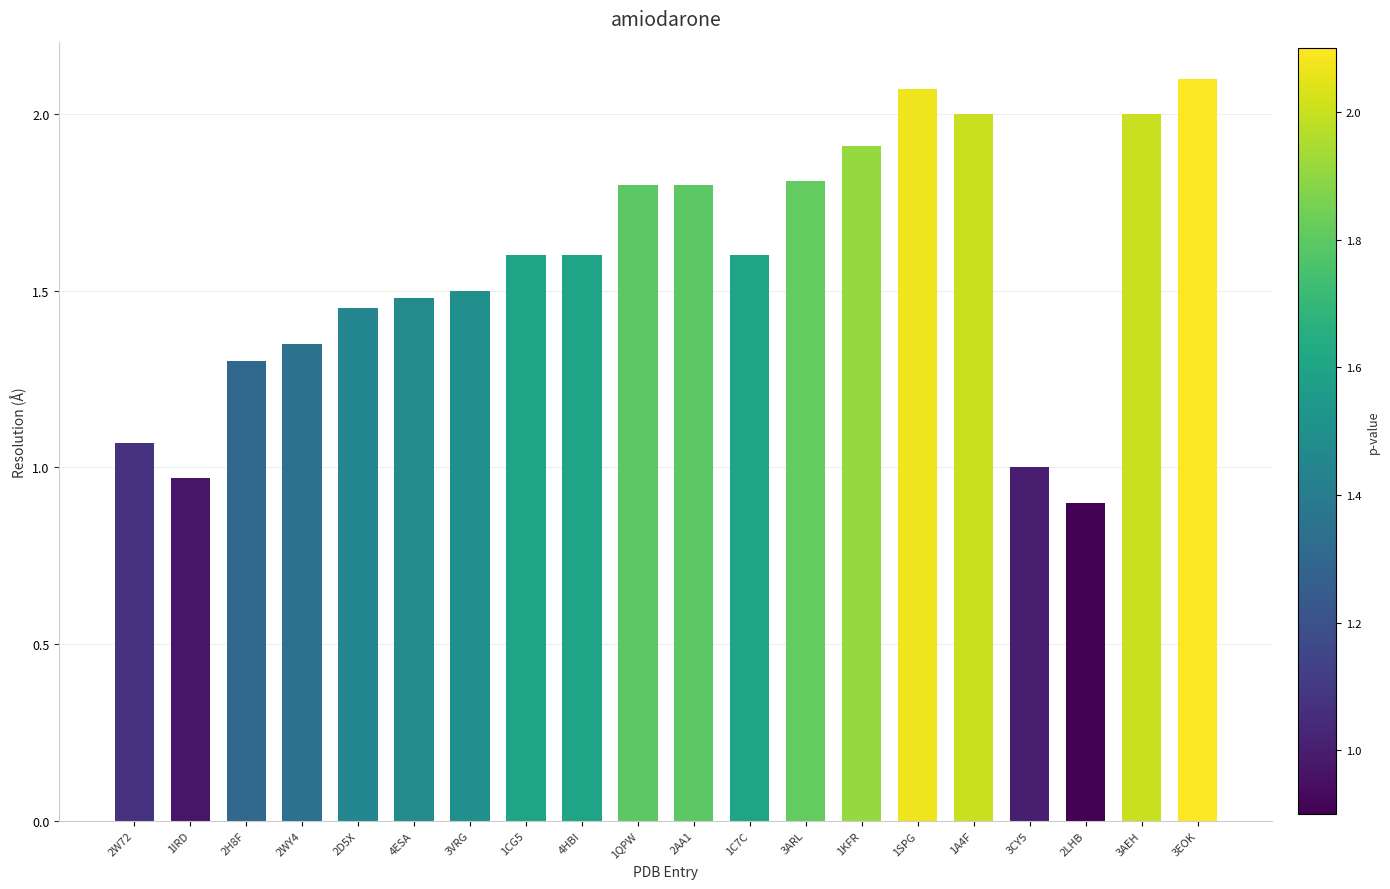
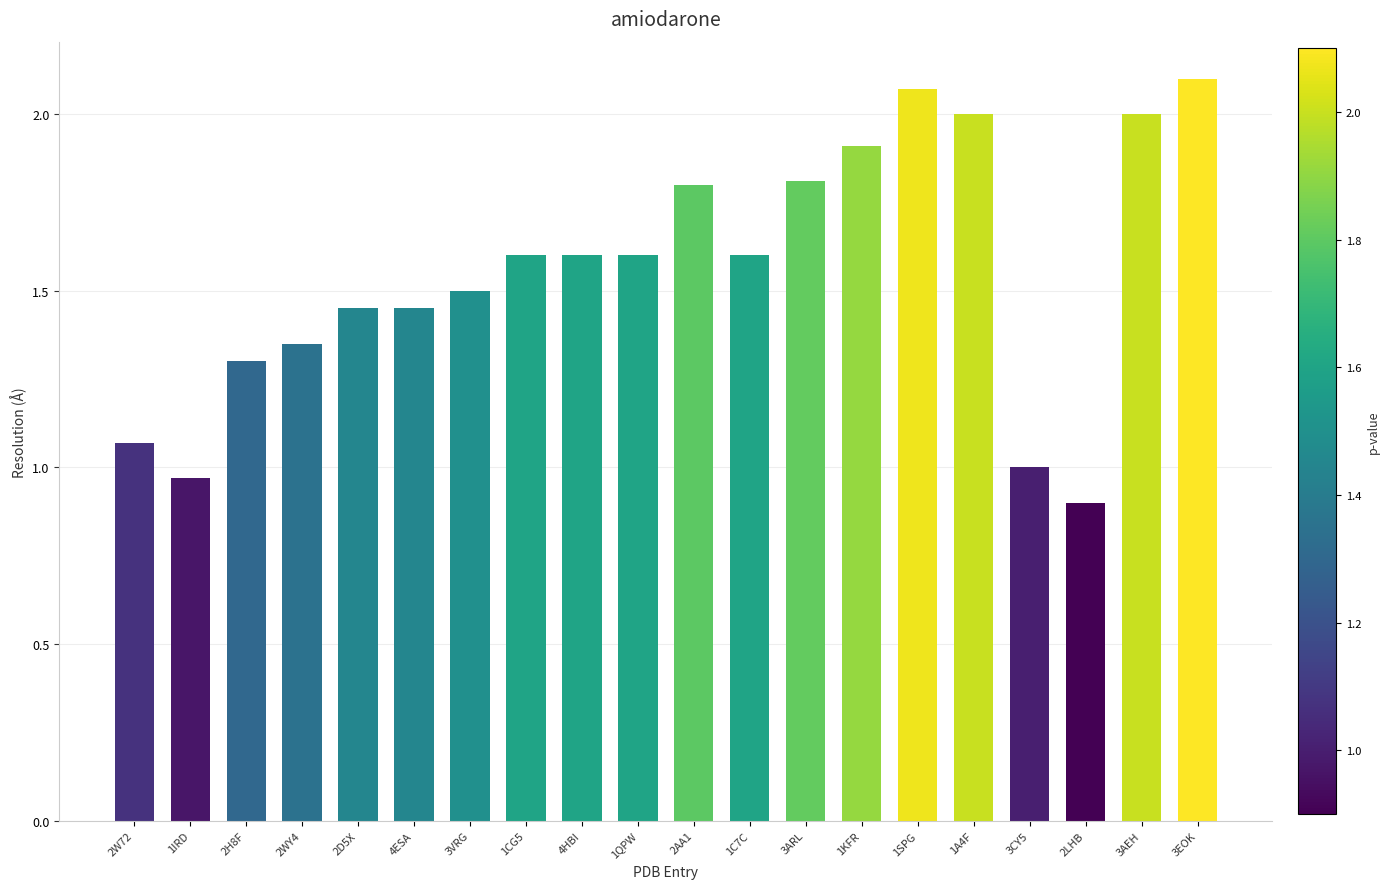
  {
    "2W72": 1.07,
    "1IRD": 0.97,
    "2H8F": 1.30,
    "2WY4": 1.35,
    "2D5X": 1.45,
-   "4ESA": 1.48,
+   "4ESA": 1.45,
    "3VRG": 1.50,
    "1CG5": 1.60,
    "4HBI": 1.60,
-   "1QPW": 1.8,
+   "1QPW": 1.6,
    "2AA1": 1.80,
    "1C7C": 1.60,
    "3ARL": 1.81,
    "1KFR": 1.91,
    "1SPG": 2.07,
    "1A4F": 2.00,
    "3CY5": 1.00,
    "2LHB": 0.90,
    "3AEH": 2.00,
    "3EOK": 2.10
  }
